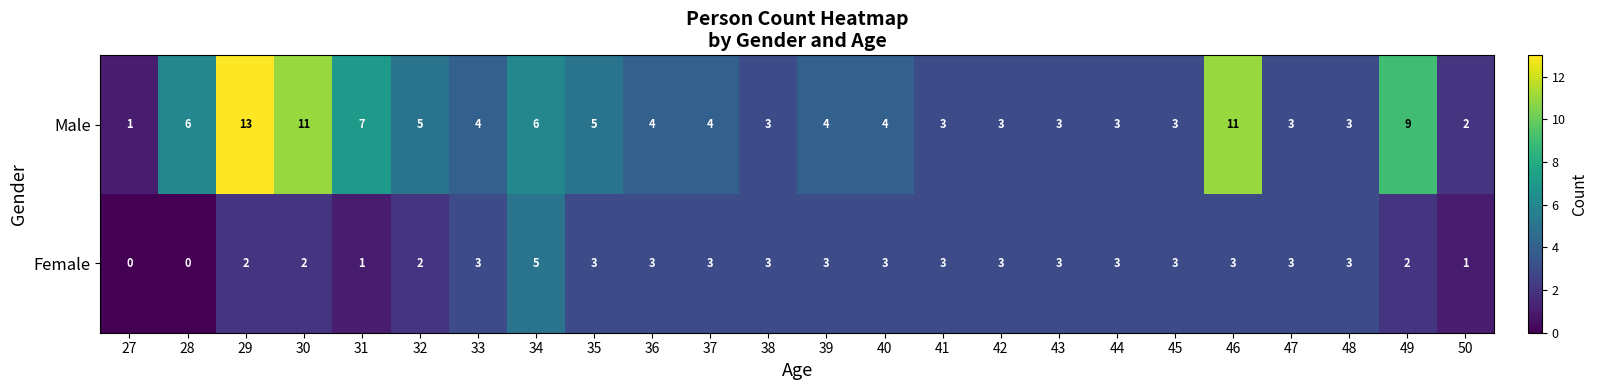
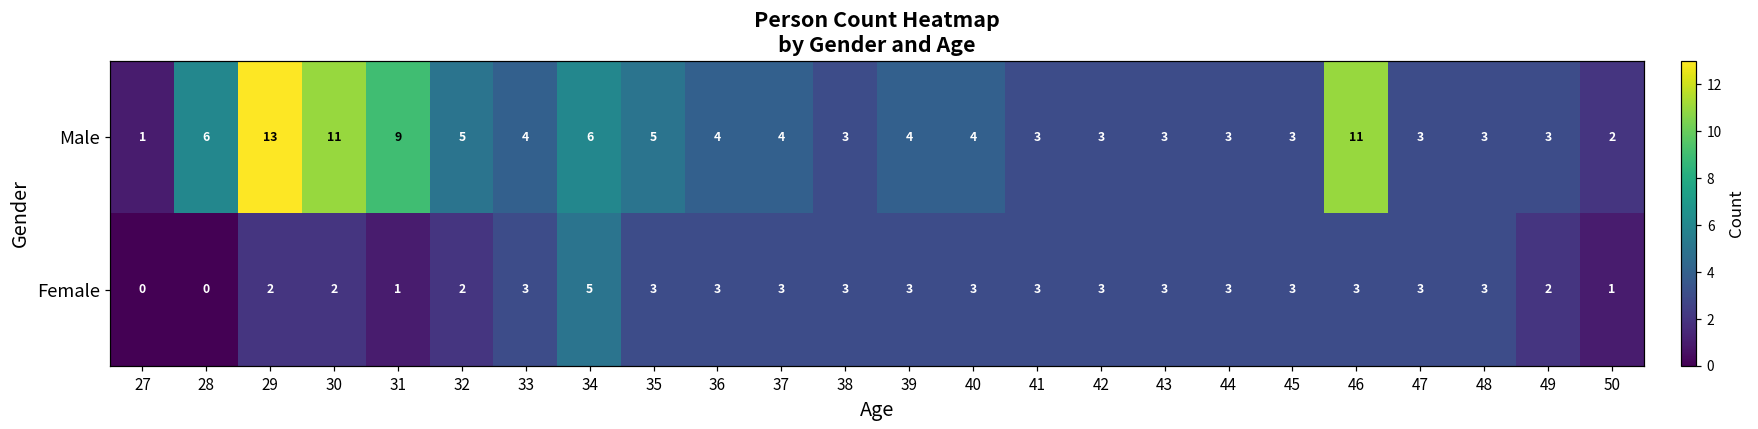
  {
    "Male": {
      "27": 1,
      "28": 6,
      "29": 13,
      "30": 11,
-     "31": 7,
+     "31": 9,
      "32": 5,
      "33": 4,
      "34": 6,
      "35": 5,
      "36": 4,
      "37": 4,
      "38": 3,
      "39": 4,
      "40": 4,
      "41": 3,
      "42": 3,
      "43": 3,
      "44": 3,
      "45": 3,
      "46": 11,
      "47": 3,
      "48": 3,
-     "49": 9,
+     "49": 3,
      "50": 2
    },
    "Female": {
      "27": 0,
      "28": 0,
      "29": 2,
      "30": 2,
      "31": 1,
      "32": 2,
      "33": 3,
      "34": 5,
      "35": 3,
      "36": 3,
      "37": 3,
      "38": 3,
      "39": 3,
      "40": 3,
      "41": 3,
      "42": 3,
      "43": 3,
      "44": 3,
      "45": 3,
      "46": 3,
      "47": 3,
      "48": 3,
      "49": 2,
      "50": 1
    }
  }
